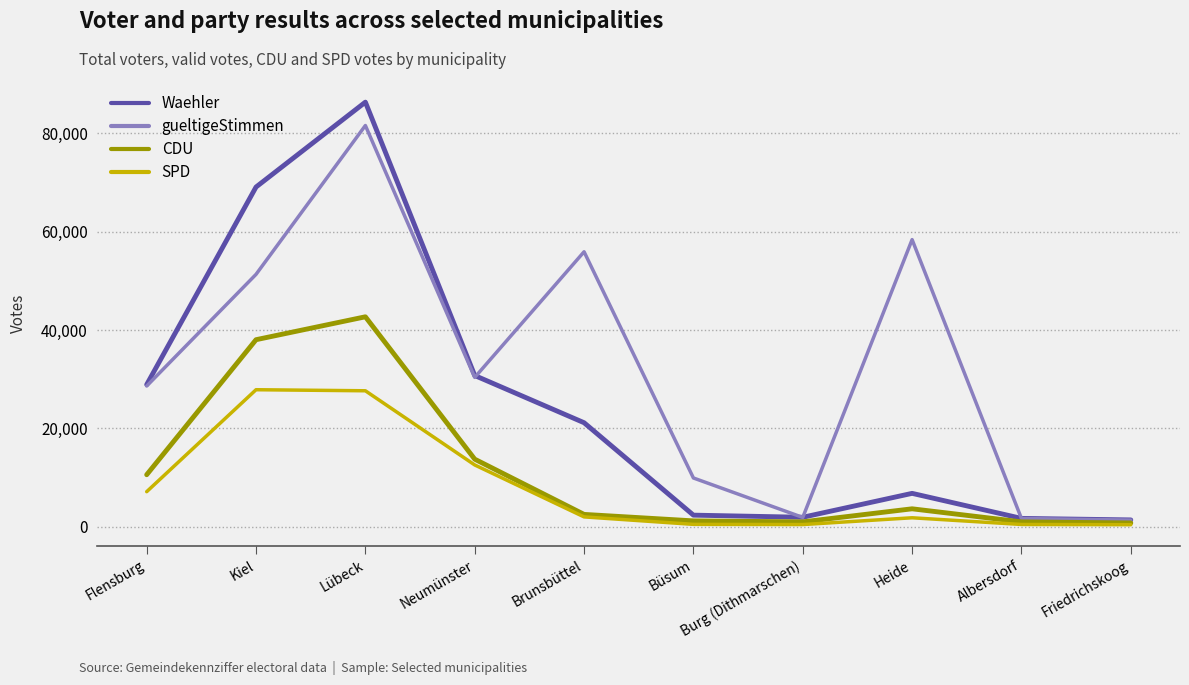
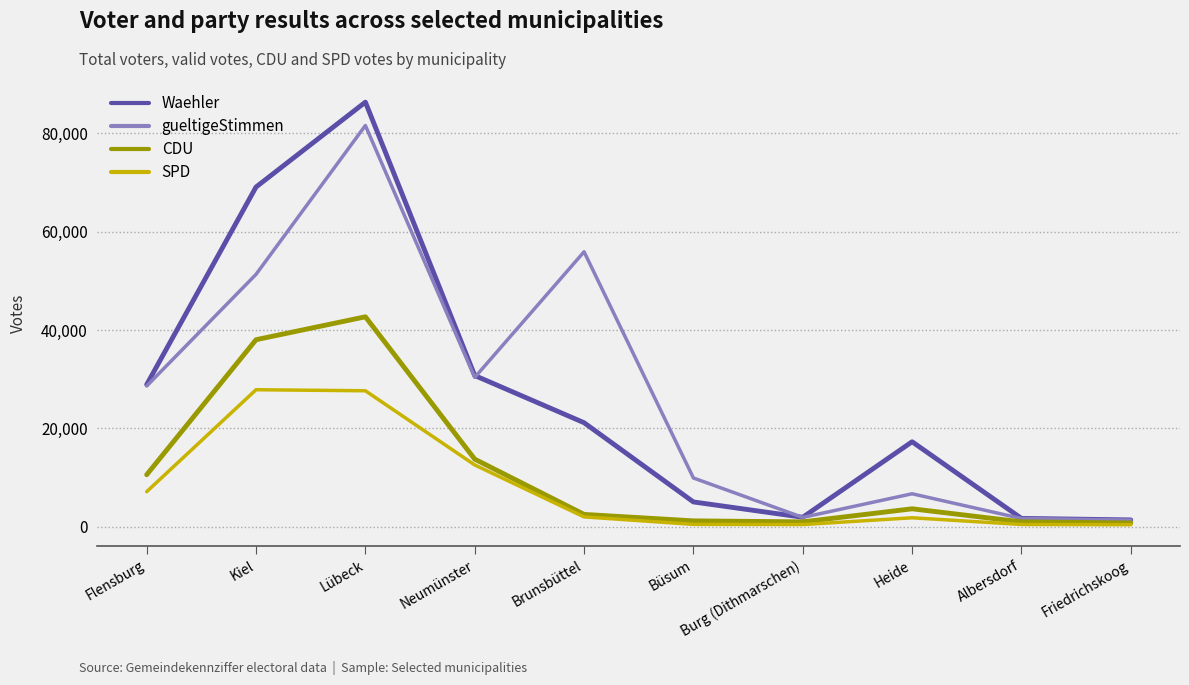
  {
    "Waehler": {
      "Kiel": "69,000",
      "Lübeck": "86,000",
      "Brunsbüttel": "21,000",
-     "Büsum": "2,000",
-     "Heide": "7,000"
+     "Büsum": "5,000",
+     "Heide": "17,000"
    },
    "gueltigeStimmen": {
      "Kiel": "51,000",
      "Lübeck": "82,000",
      "Brunsbüttel": "56,000",
      "Büsum": "10,000",
-     "Heide": "58,000"
+     "Heide": "7,000"
    }
  }
